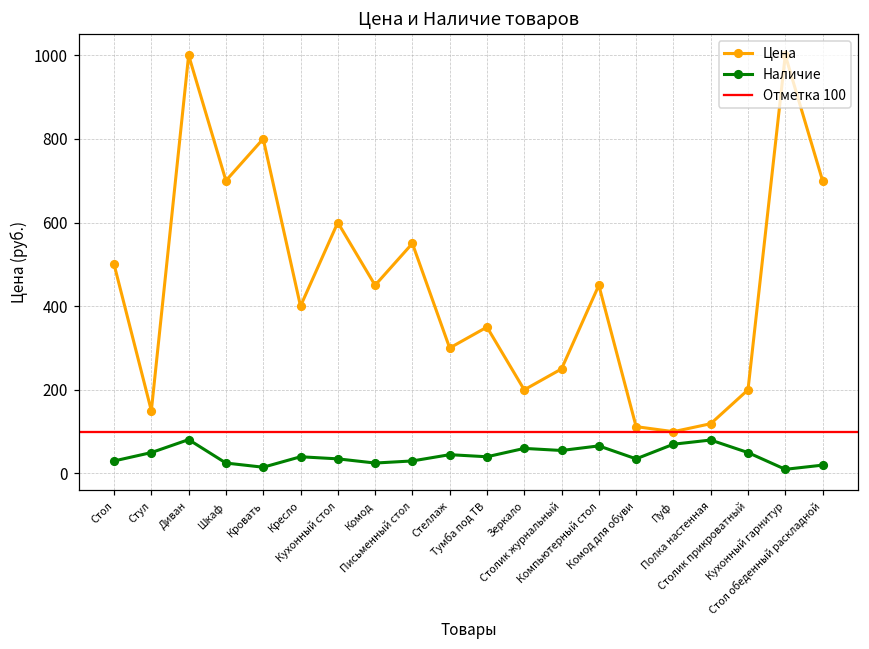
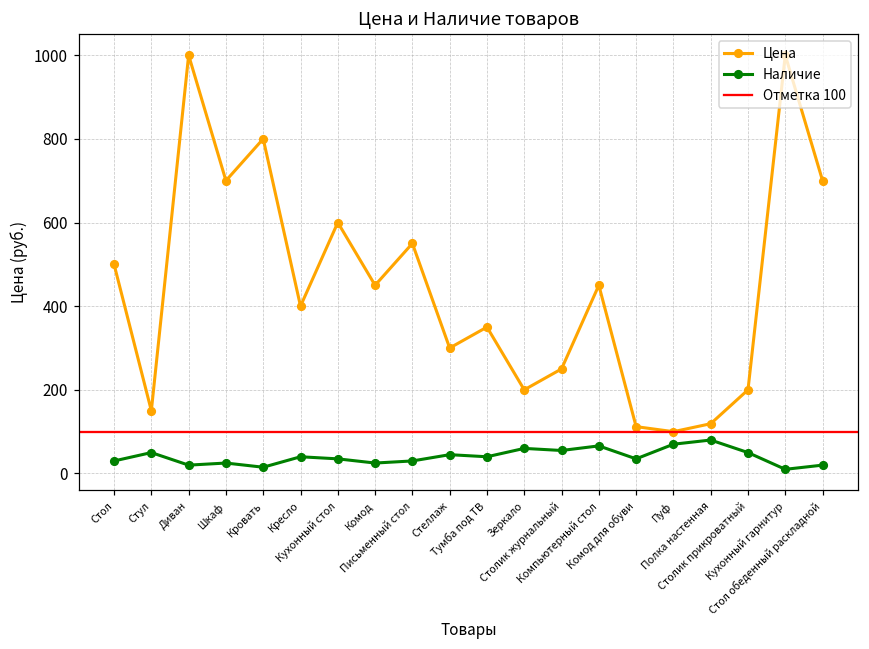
  {
    "Цена": {
      "Стол": 500,
      "Стул": 150,
      "Диван": 1000,
      "Шкаф": 700,
      "Кровать": 800,
      "Кресло": 400,
      "Кухонный стол": 600,
      "Комод": 450,
      "Письменный стол": 550,
      "Стеллаж": 300,
      "Тумба под ТВ": 350,
      "Зеркало": 200,
      "Столик журнальный": 250,
      "Компьютерный стол": 450,
      "Комод для обуви": 110,
      "Пуф": 100,
      "Полка настенная": 120,
      "Столик прикроватный": 200,
      "Стол обеденный раскладной": 700
    },
    "Наличие": {
      "Стол": 30,
      "Стул": 50,
-     "Диван": 80,
+     "Диван": 20,
      "Шкаф": 30,
      "Кровать": 20,
      "Кресло": 40,
      "Кухонный стол": 40,
      "Комод": 30,
      "Письменный стол": 30,
      "Стеллаж": 50,
      "Тумба под ТВ": 40,
      "Зеркало": 60,
      "Столик журнальный": 60,
      "Компьютерный стол": 70,
      "Комод для обуви": 40,
      "Пуф": 70,
      "Полка настенная": 80,
      "Столик прикроватный": 50,
      "Кухонный гарнитур": 10,
      "Стол обеденный раскладной": 20
    }
  }
